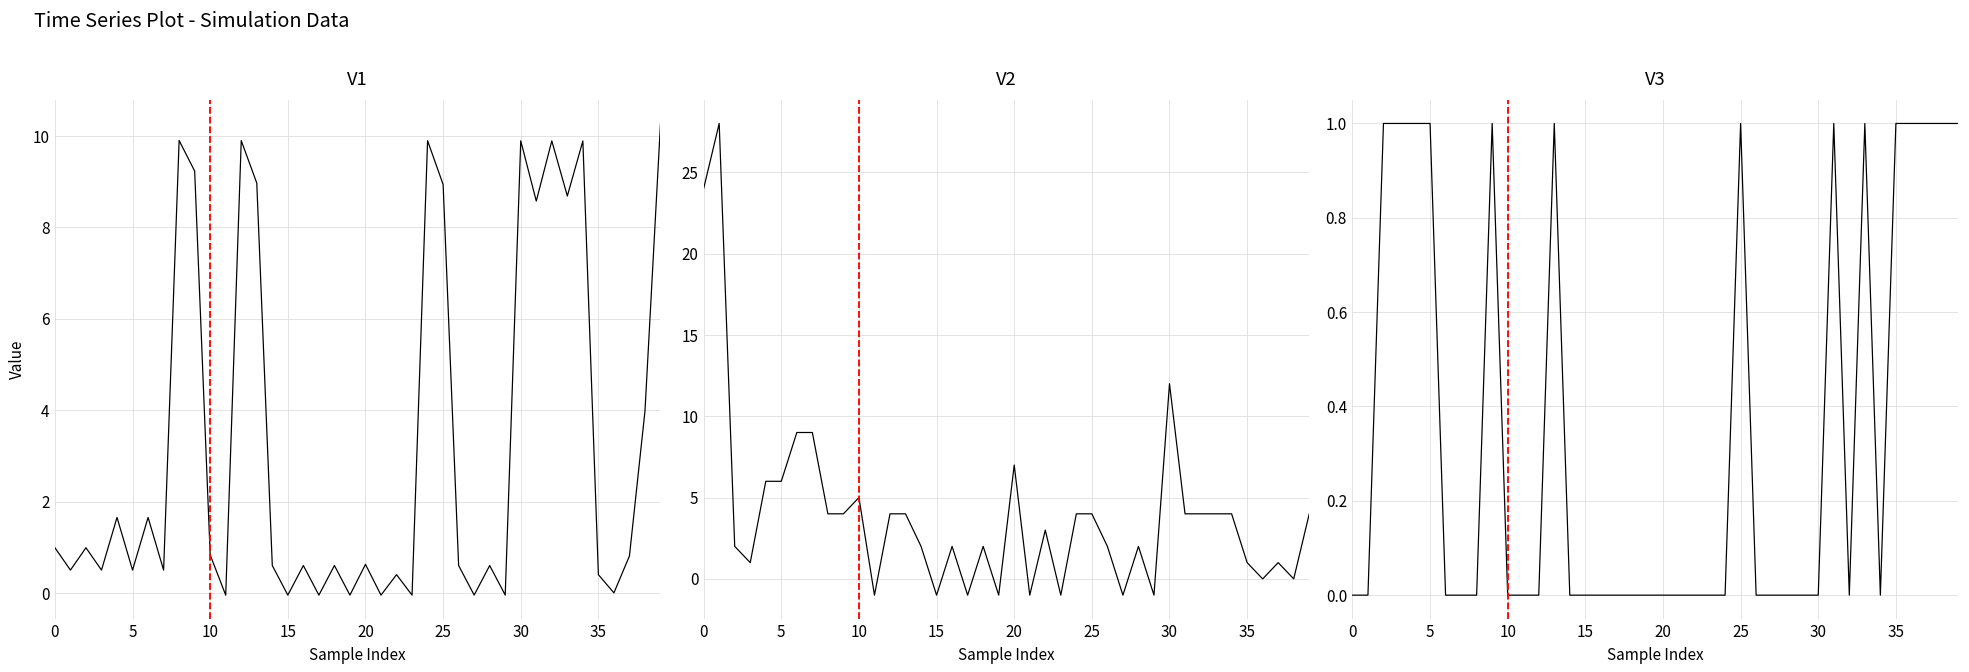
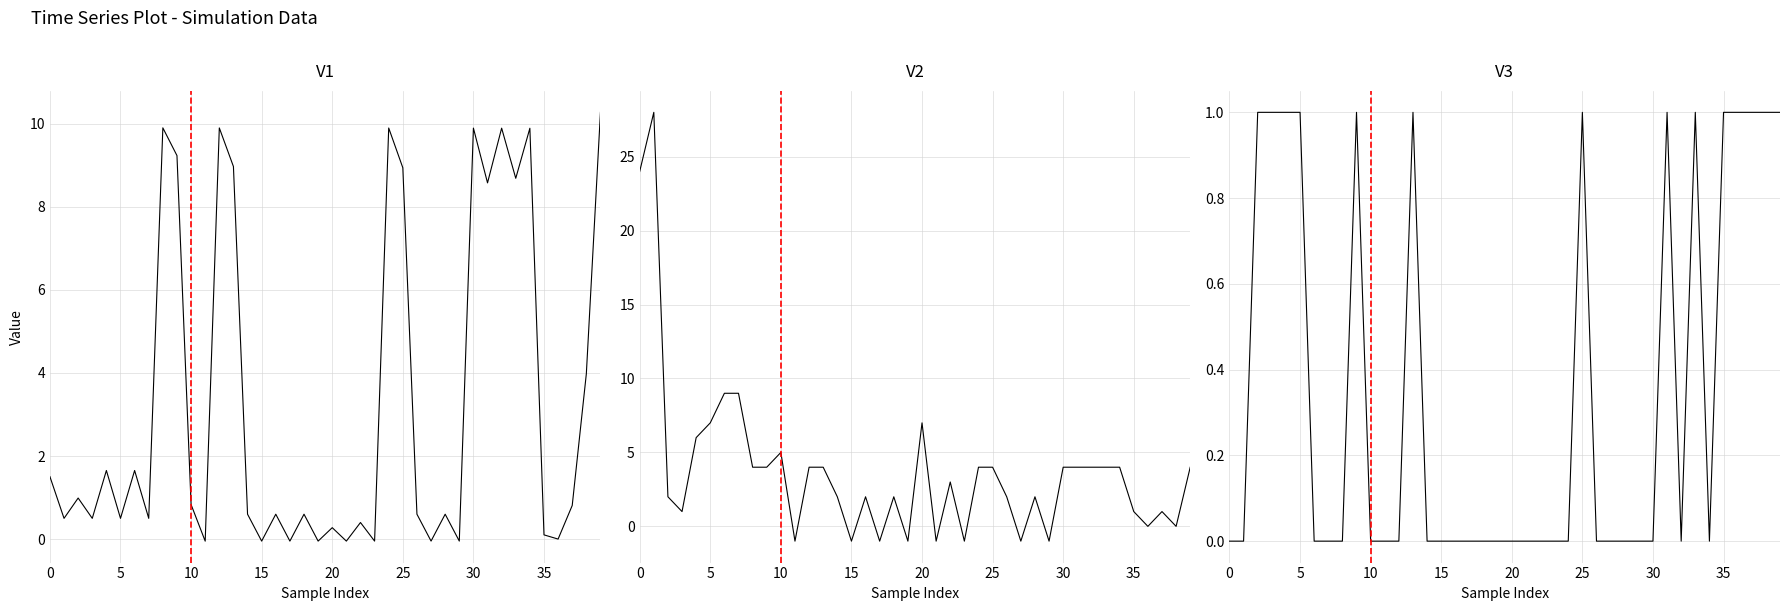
  {
    "V1": {
-     "0": 1.0,
+     "0": 1.5,
      "5": 0.5,
      "10": 0.8,
      "15": 0.0,
-     "20": 0.6,
+     "20": 0.3,
      "25": 8.9,
      "30": 9.9,
-     "35": 0.4
+     "35": 0.1
    },
    "V2": {
      "0": 24,
-     "5": 6,
+     "5": 7,
      "10": 5,
      "15": -1,
      "20": 7,
      "25": 4,
-     "30": 12,
+     "30": 4,
      "35": 1
    },
    "V3": {
      "0": 0.00,
      "5": 1.00,
      "10": 0.00,
      "15": 0.00,
      "20": 0.00,
      "25": 1.00,
      "30": 0.00,
      "35": 1.00
    }
  }
